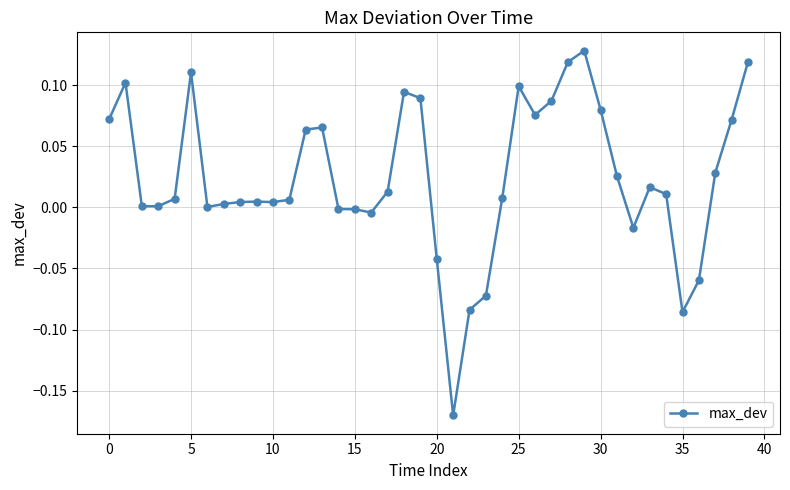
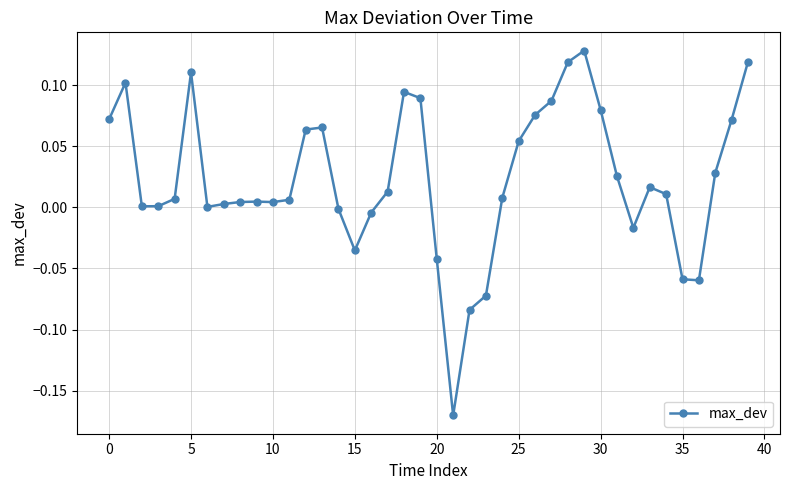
  {
    "0": 0.072,
    "5": 0.111,
    "10": 0.004,
-   "15": -0.002,
+   "15": -0.035,
    "20": -0.042,
-   "25": 0.099,
+   "25": 0.054,
    "30": 0.080,
-   "35": -0.086
+   "35": -0.059
  }
